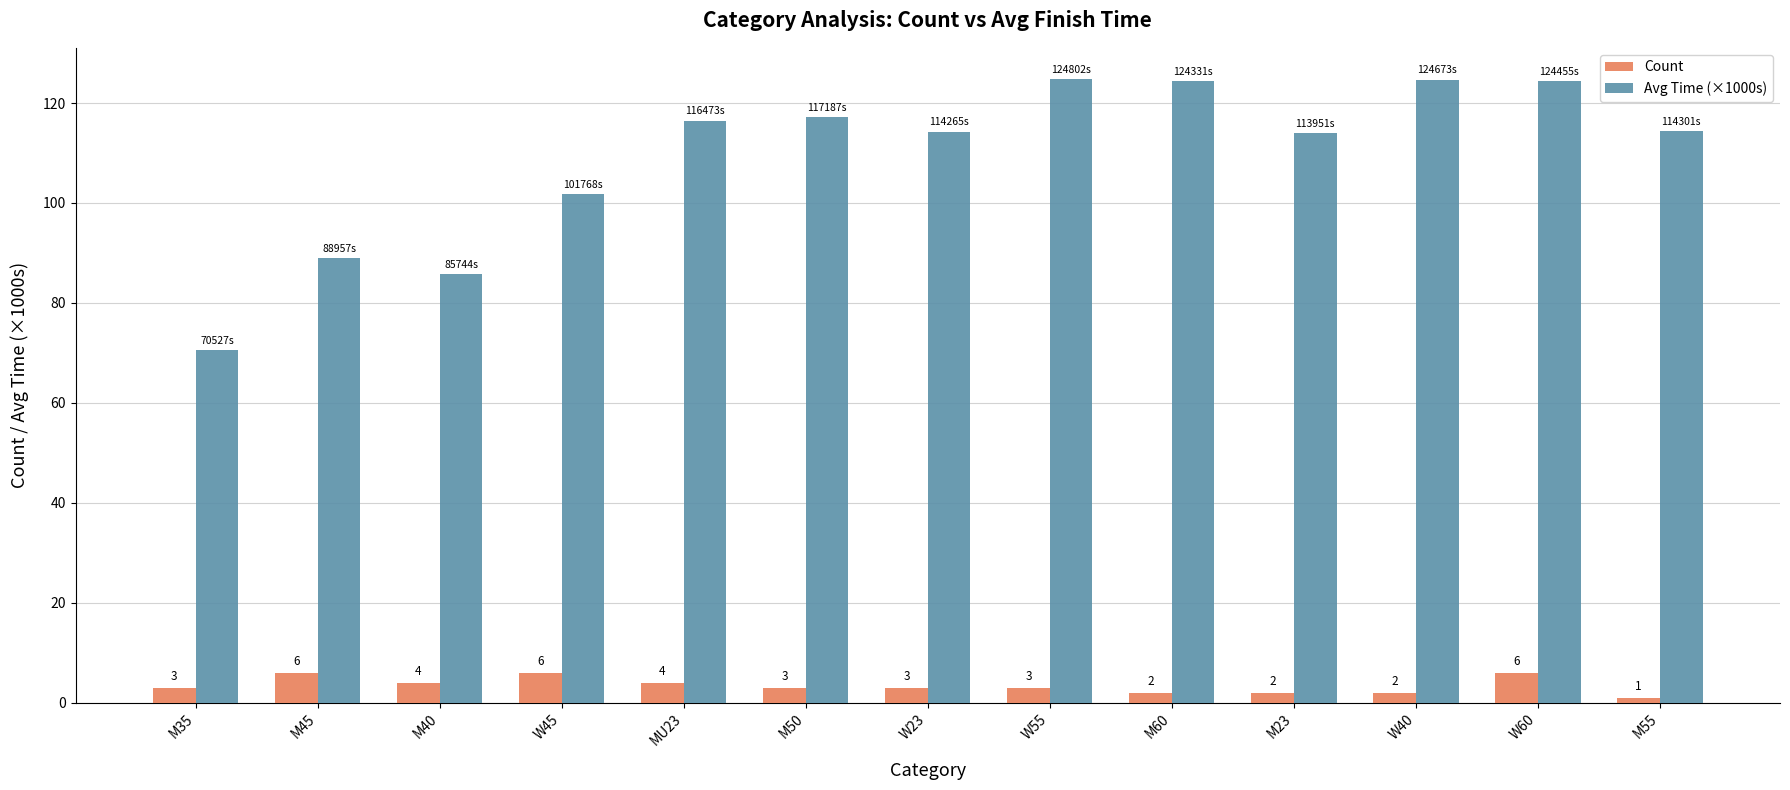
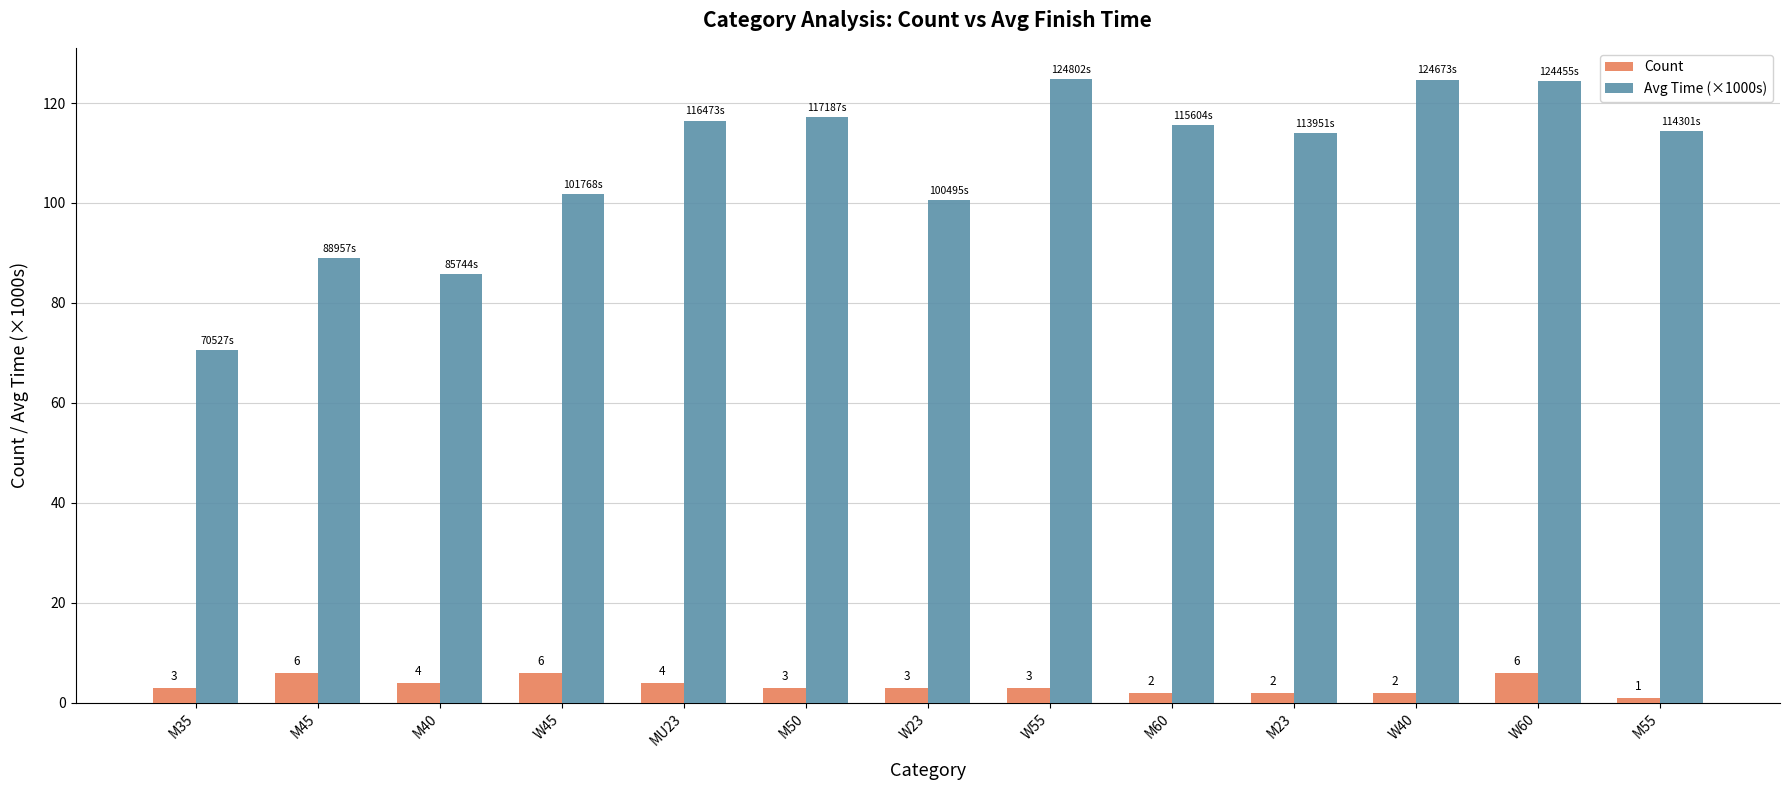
  {
    "Count": {
      "M35": "3",
      "M45": "6",
      "M40": "4",
      "W45": "6",
      "MU23": "4",
      "M50": "3",
      "W23": "3",
      "W55": "3",
      "M60": "2",
      "M23": "2",
      "W40": "2",
      "W60": "6",
      "M55": "1"
    },
    "Avg Time (×1000s)": {
-     "W23": "114265s",
-     "M60": "124331s"
+     "W23": "100495s",
+     "M60": "115604s"
    }
  }
